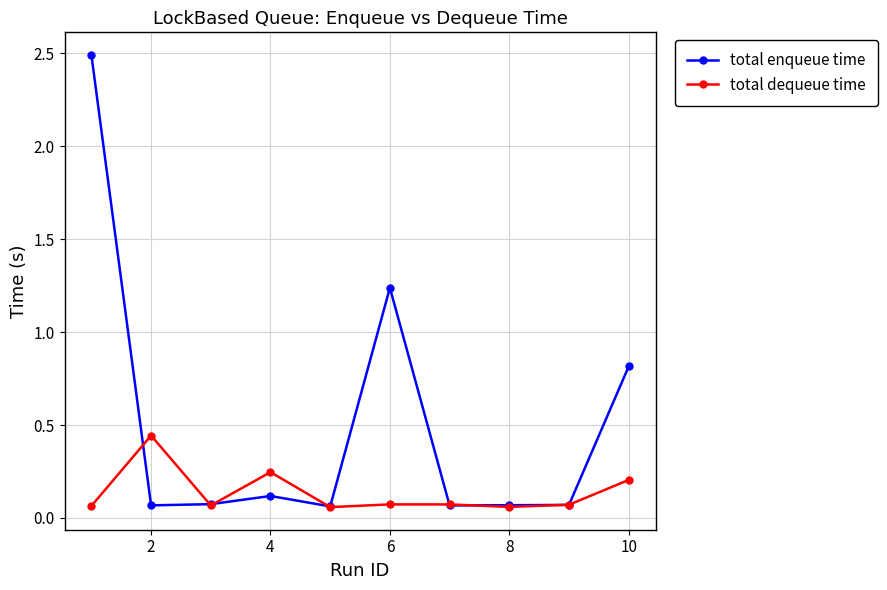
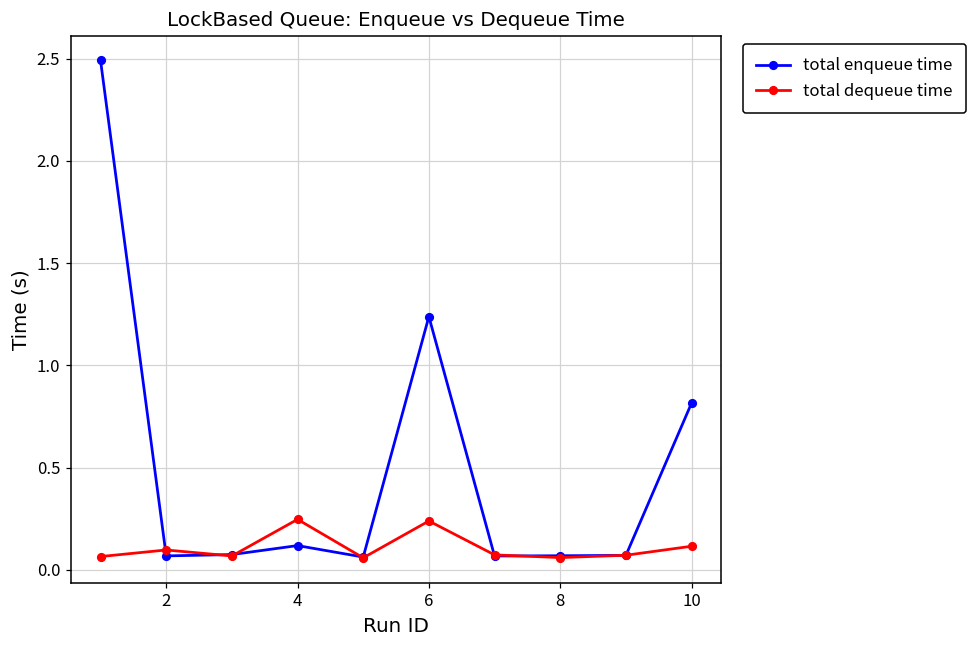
  {
    "total enqueue time": {
      "2": 0.07,
      "4": 0.12,
      "6": 1.24,
      "10": 0.82
    },
    "total dequeue time": {
-     "2": 0.44,
+     "2": 0.10,
      "4": 0.25,
-     "6": 0.07,
-     "10": 0.20
+     "6": 0.24,
+     "10": 0.11
    }
  }
